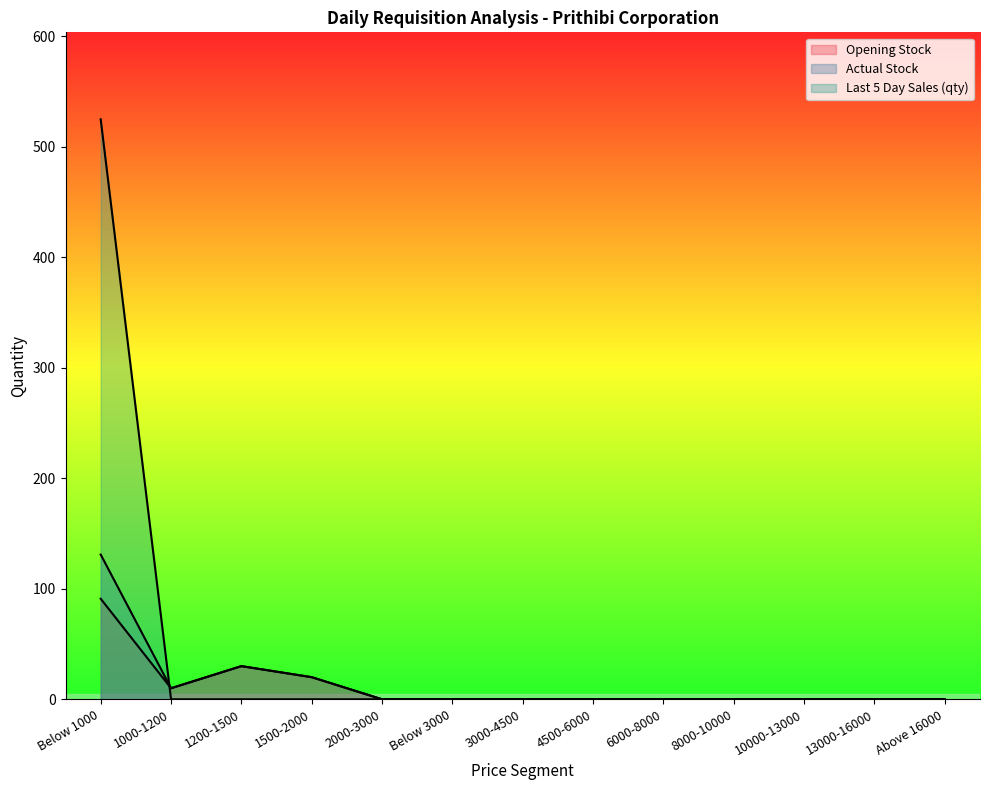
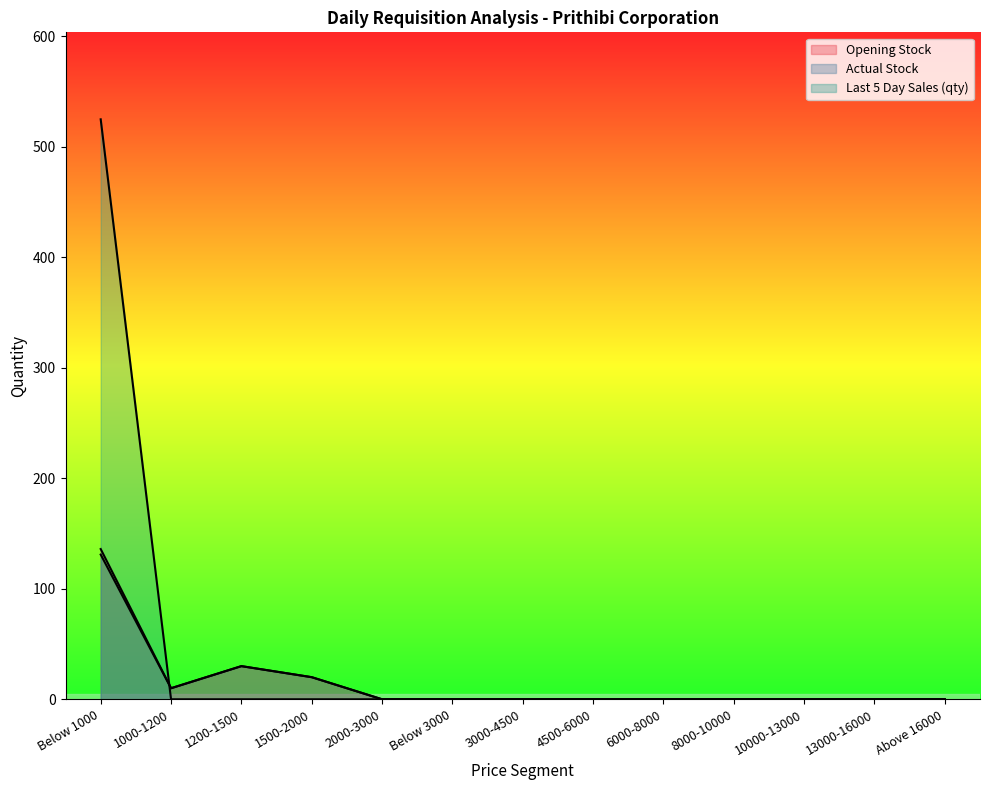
  {
    "Opening Stock": {
-     "Below 1000": 91
+     "Below 1000": 136
    }
  }
